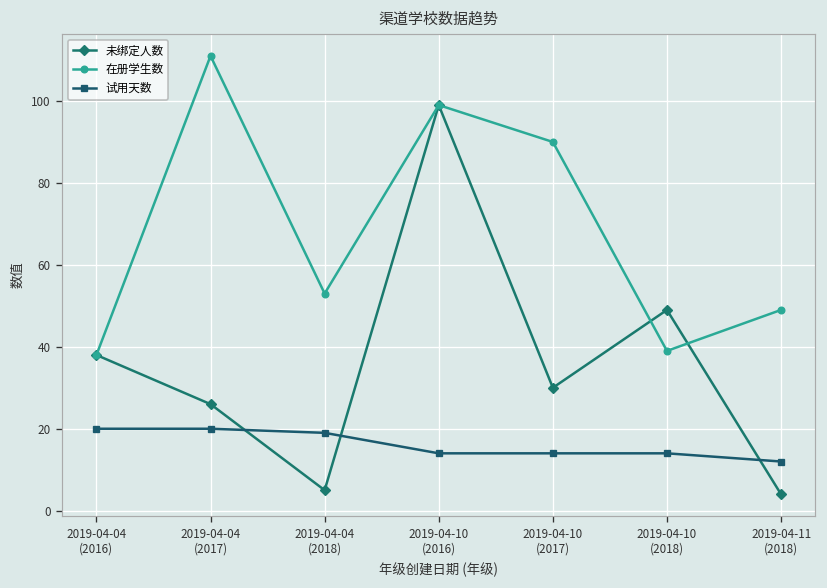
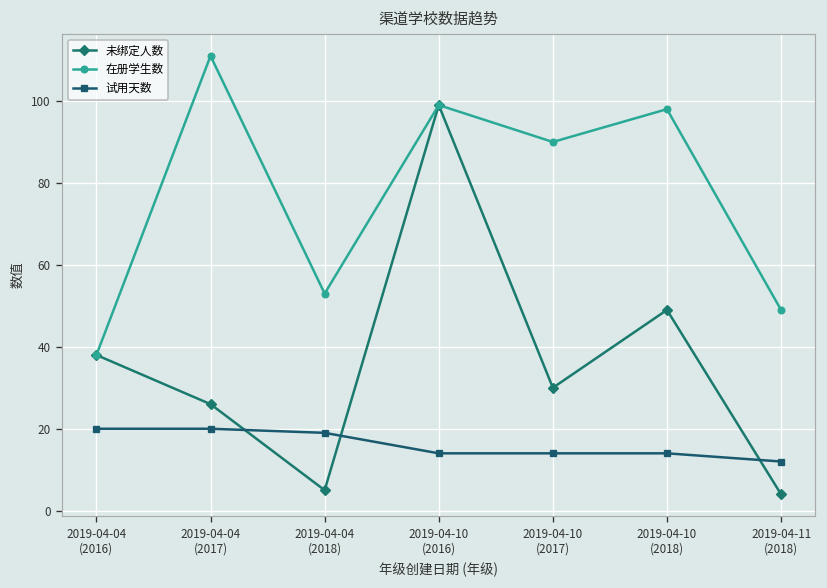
  {
    "在册学生数": {
      "2019-04-04 (2017)": 111,
      "2019-04-04 (2018)": 53,
      "2019-04-10 (2017)": 90,
-     "2019-04-10 (2018)": 39,
+     "2019-04-10 (2018)": 98,
      "2019-04-11 (2018)": 49
    }
  }
